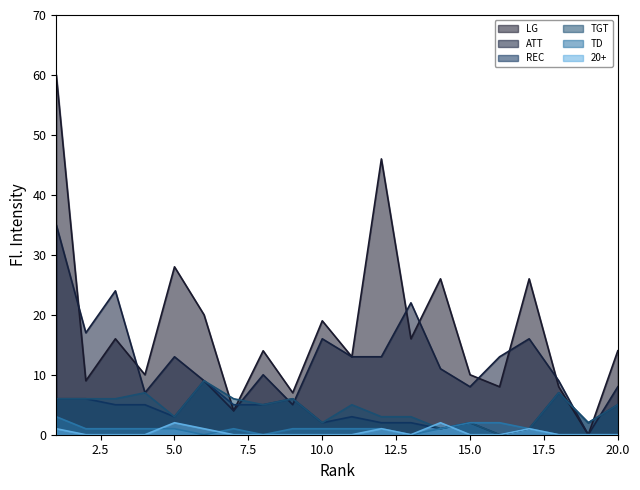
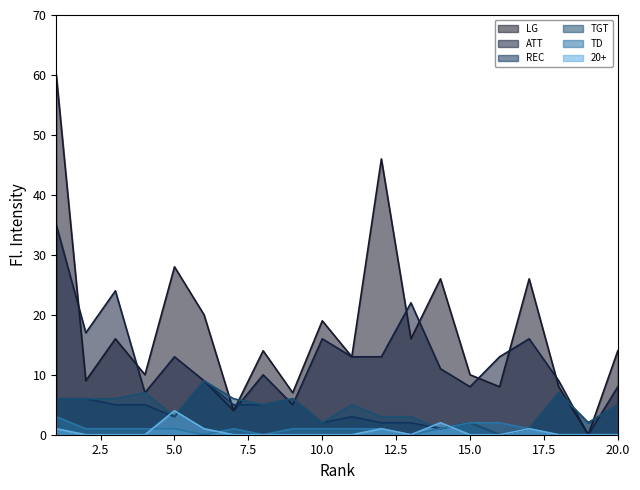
  {
    "20+": {
-     "5.0": 2,
+     "5.0": 4,
      "10.0": 0,
      "15.0": 0
    }
  }
